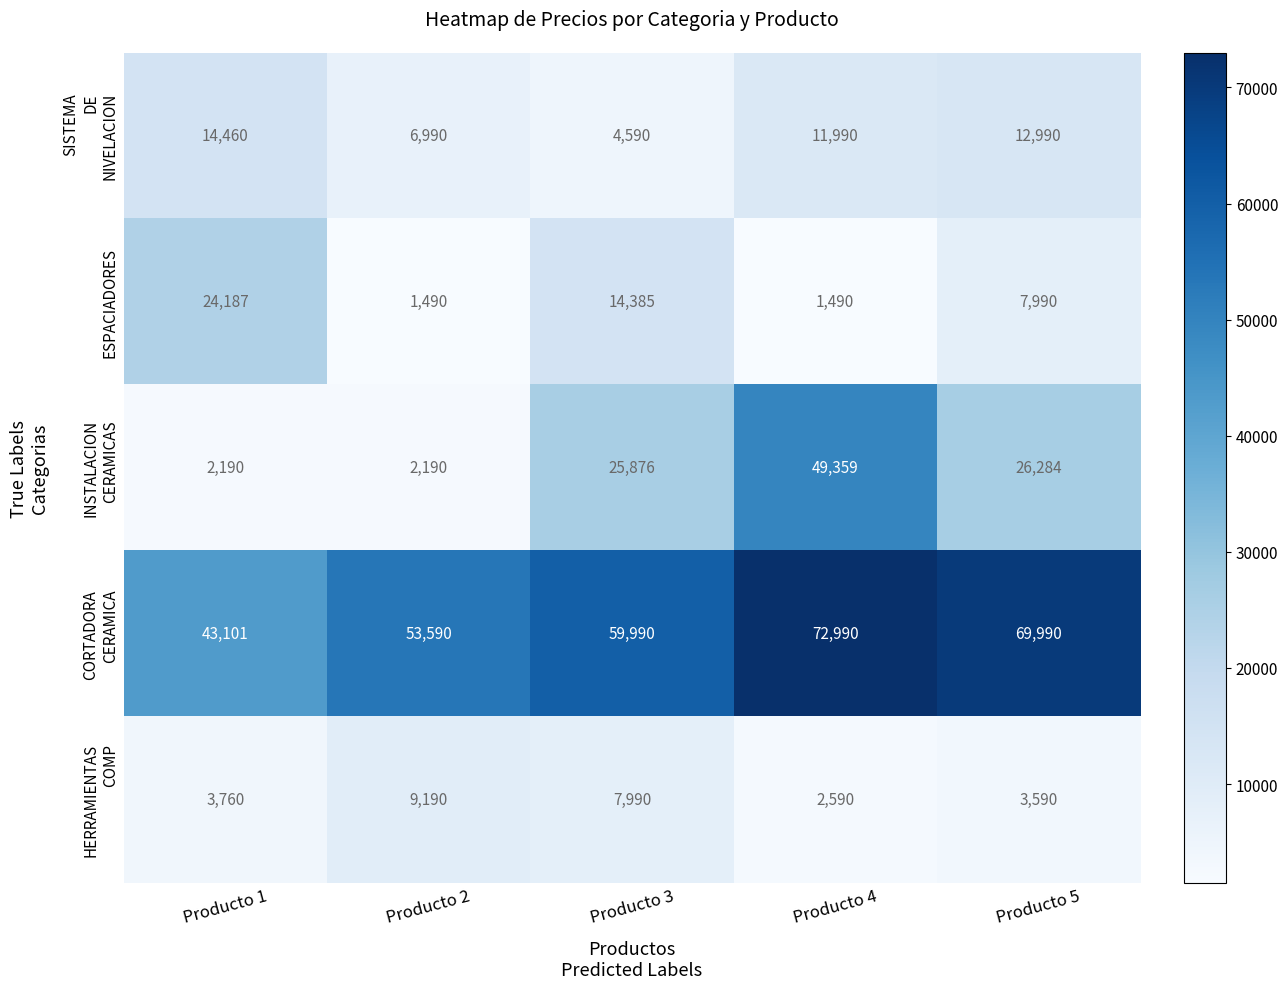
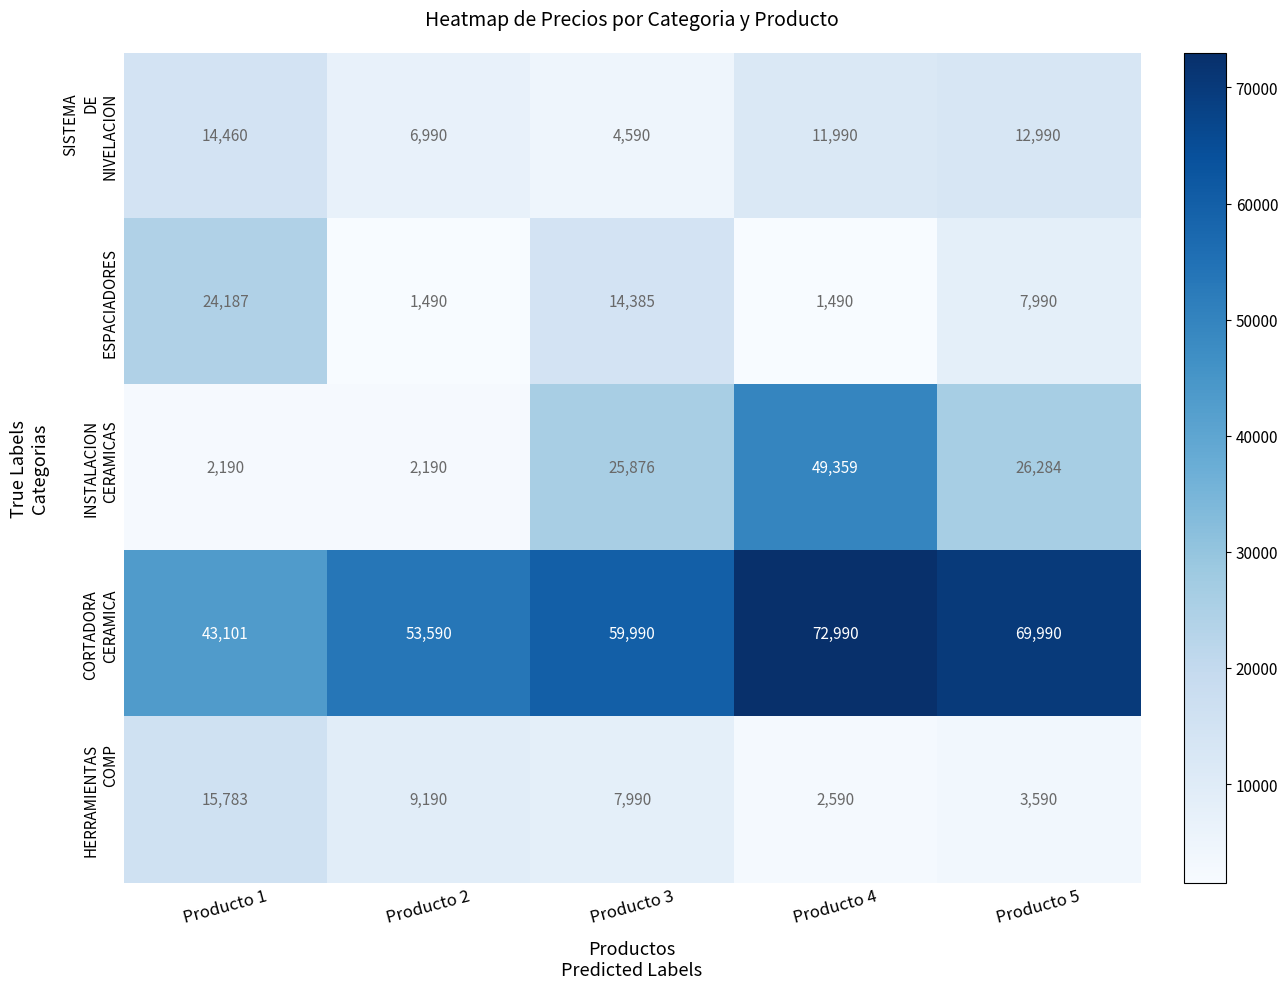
  {
    "SISTEMA DE NIVELACION": {
      "Producto 1": "14,460",
      "Producto 2": "6,990",
      "Producto 3": "4,590",
      "Producto 4": "11,990",
      "Producto 5": "12,990"
    },
    "ESPACIADORES": {
      "Producto 1": "24,187",
      "Producto 2": "1,490",
      "Producto 3": "14,385",
      "Producto 4": "1,490",
      "Producto 5": "7,990"
    },
    "INSTALACION CERAMICAS": {
      "Producto 1": "2,190",
      "Producto 2": "2,190",
      "Producto 3": "25,876",
      "Producto 4": "49,359",
      "Producto 5": "26,284"
    },
    "CORTADORA CERAMICA": {
      "Producto 1": "43,101",
      "Producto 2": "53,590",
      "Producto 3": "59,990",
      "Producto 4": "72,990",
      "Producto 5": "69,990"
    },
    "HERRAMIENTAS COMP": {
-     "Producto 1": "3,760",
+     "Producto 1": "15,783",
      "Producto 2": "9,190",
      "Producto 3": "7,990",
      "Producto 4": "2,590",
      "Producto 5": "3,590"
    }
  }
